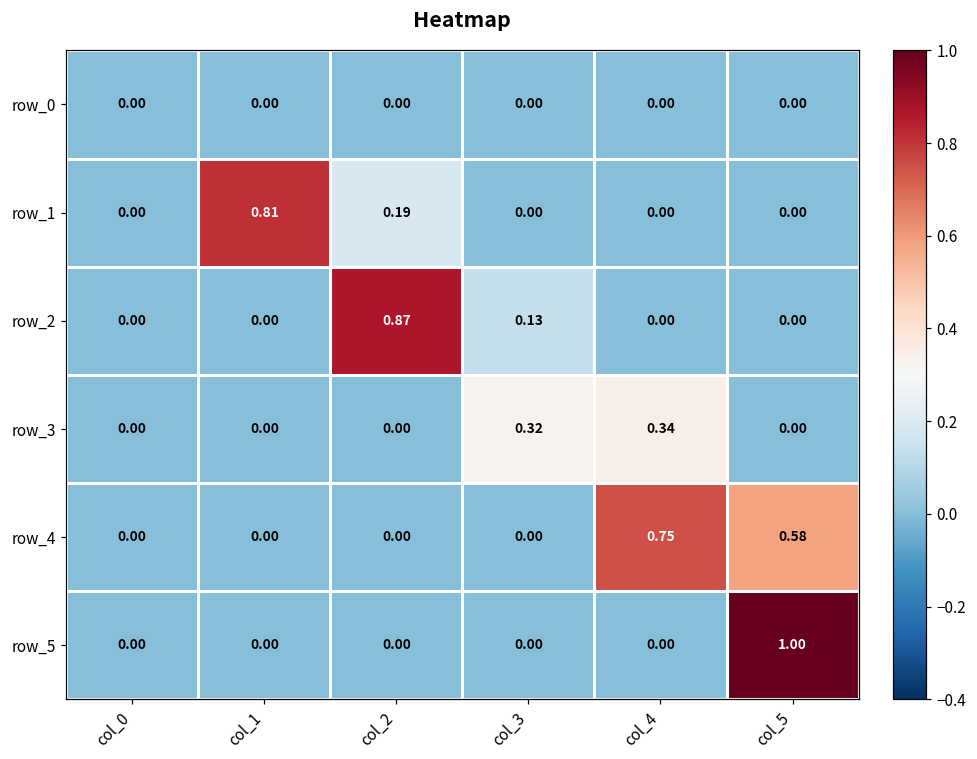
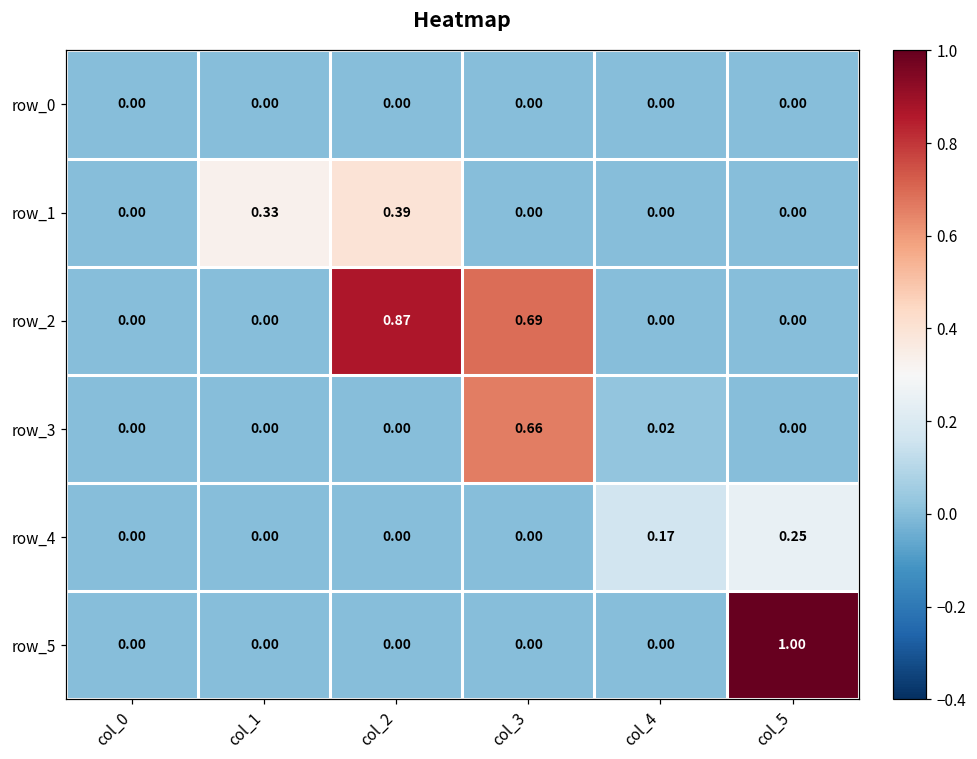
  {
    "row_0": {
      "col_0": 0.00,
      "col_1": 0.00,
      "col_2": 0.00,
      "col_3": 0.00,
      "col_4": 0.00,
      "col_5": 0.00
    },
    "row_1": {
      "col_0": 0.00,
-     "col_1": 0.81,
-     "col_2": 0.19,
+     "col_1": 0.33,
+     "col_2": 0.39,
      "col_3": 0.00,
      "col_4": 0.00,
      "col_5": 0.00
    },
    "row_2": {
      "col_0": 0.00,
      "col_1": 0.00,
      "col_2": 0.87,
-     "col_3": 0.13,
+     "col_3": 0.69,
      "col_4": 0.00,
      "col_5": 0.00
    },
    "row_3": {
      "col_0": 0.00,
      "col_1": 0.00,
      "col_2": 0.00,
-     "col_3": 0.32,
-     "col_4": 0.34,
+     "col_3": 0.66,
+     "col_4": 0.02,
      "col_5": 0.00
    },
    "row_4": {
      "col_0": 0.00,
      "col_1": 0.00,
      "col_2": 0.00,
      "col_3": 0.00,
-     "col_4": 0.75,
-     "col_5": 0.58
+     "col_4": 0.17,
+     "col_5": 0.25
    },
    "row_5": {
      "col_0": 0.00,
      "col_1": 0.00,
      "col_2": 0.00,
      "col_3": 0.00,
      "col_4": 0.00,
      "col_5": 1.00
    }
  }
